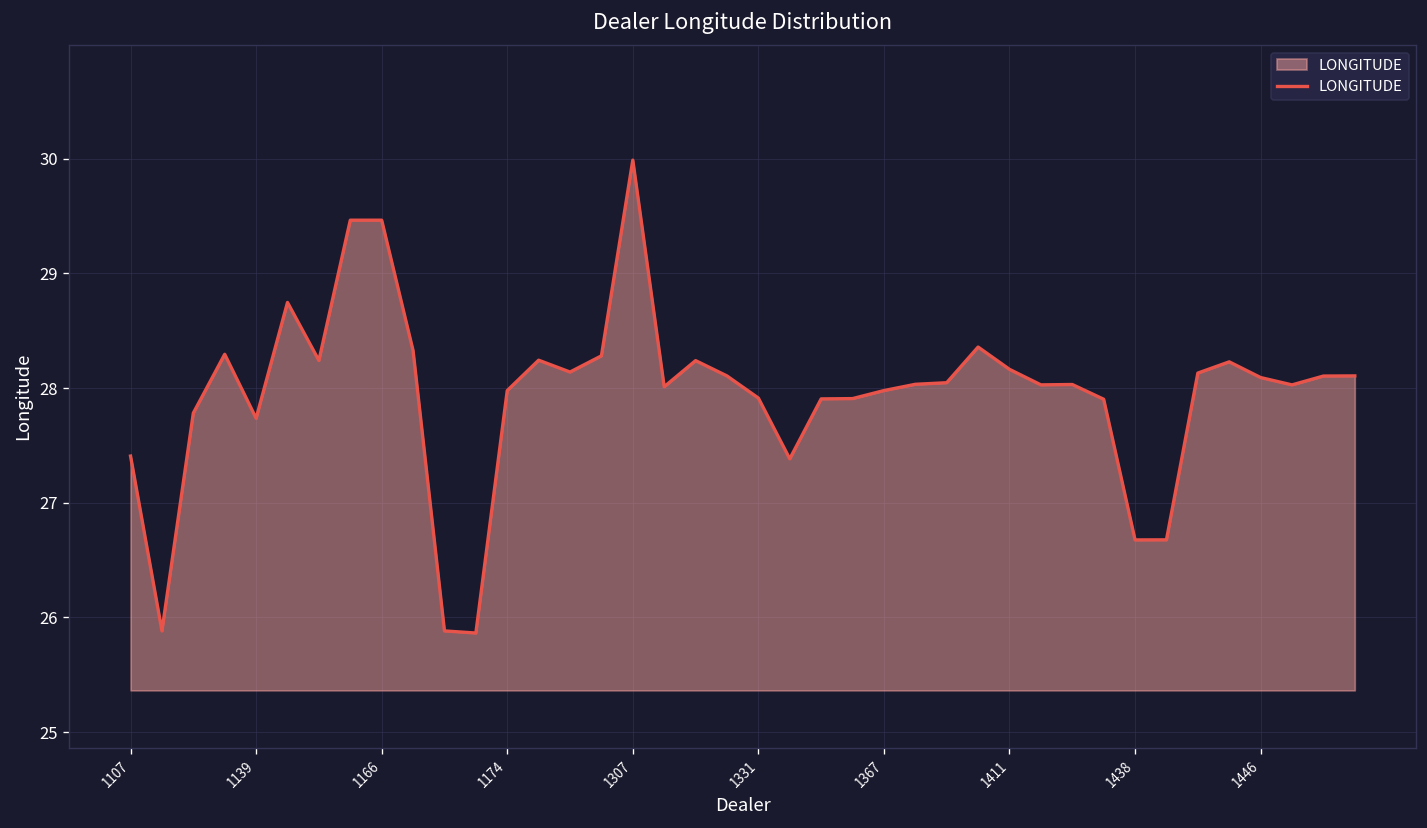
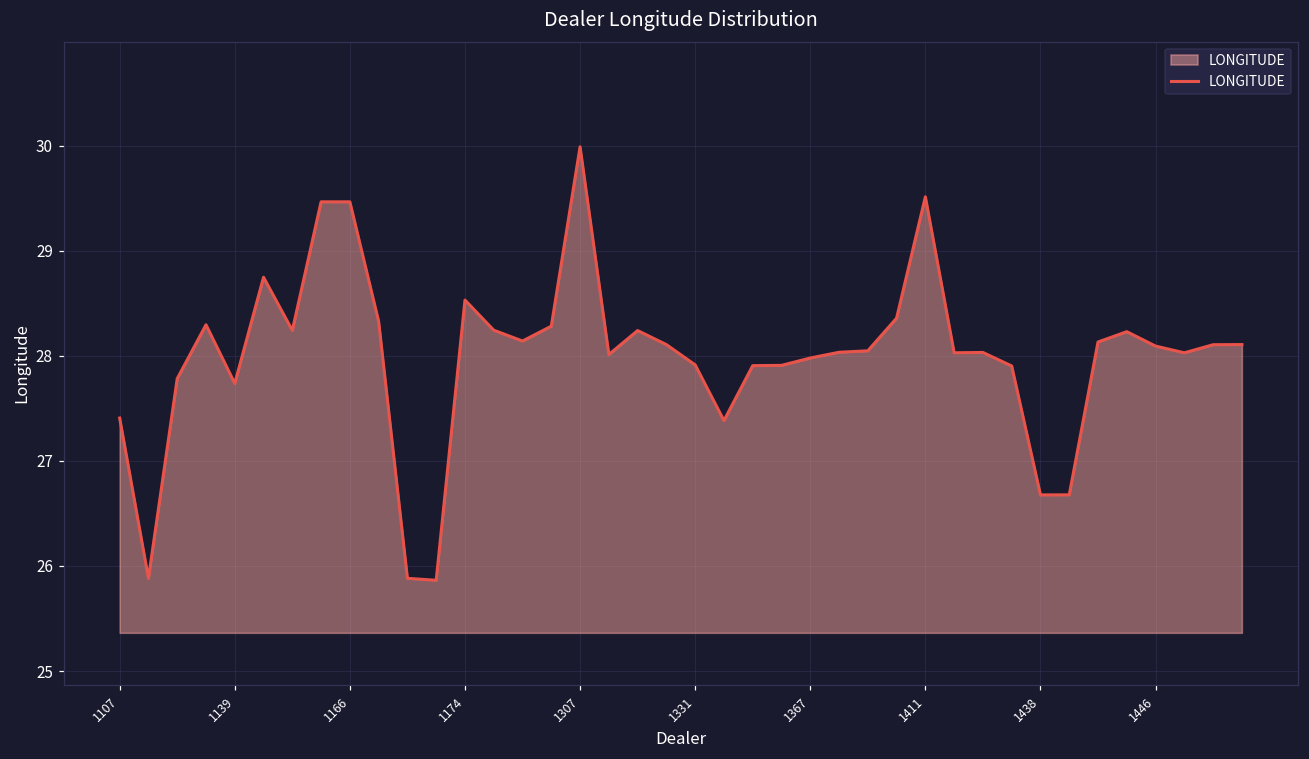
  {
    "1107": 27.4,
    "1139": 27.7,
    "1166": 29.5,
-   "1174": 28.0,
+   "1174": 28.5,
    "1307": 30.0,
    "1331": 27.9,
    "1367": 28.0,
-   "1411": 28.2,
+   "1411": 29.5,
    "1438": 26.7,
    "1446": 28.1
  }
